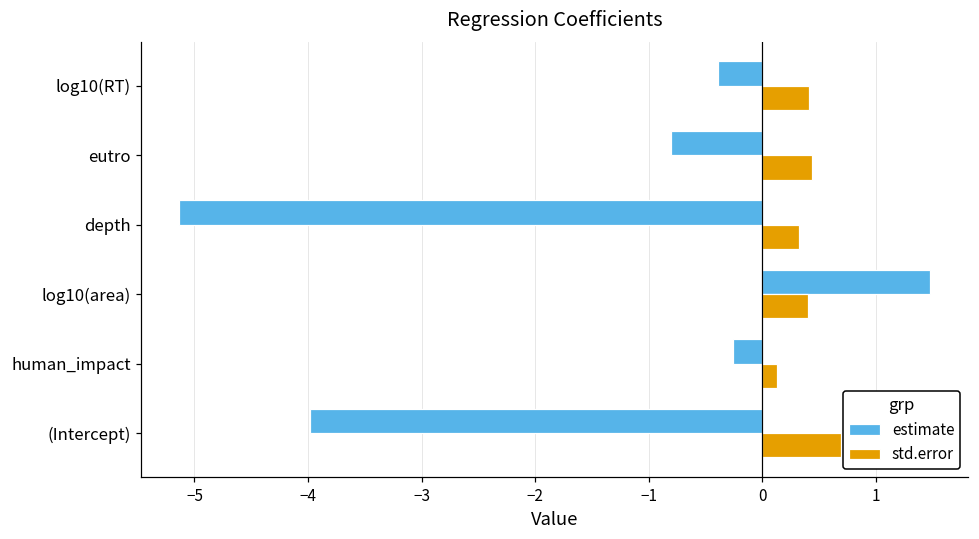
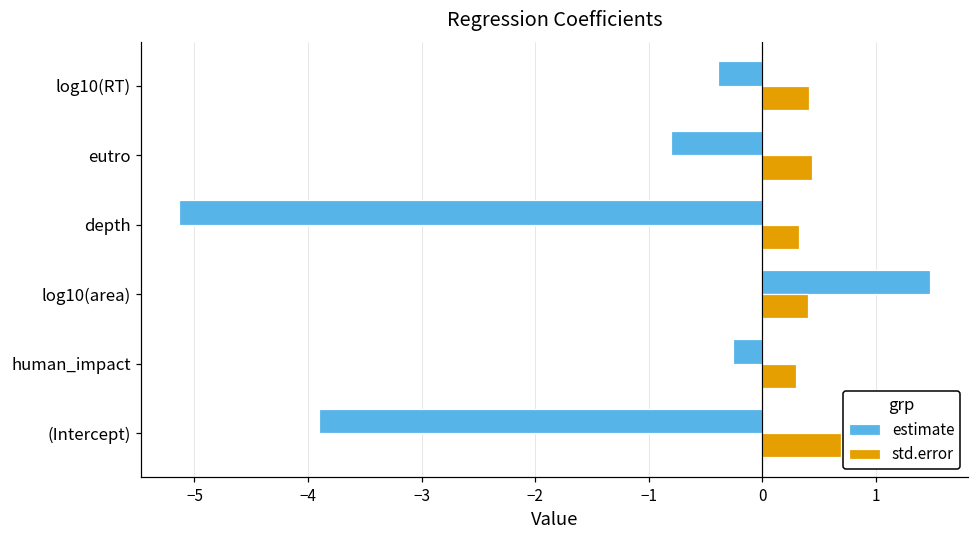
  {
    "estimate": {
      "log10(RT)": -0.39,
      "eutro": -0.80,
      "depth": -5.14,
      "log10(area)": 1.48,
      "human_impact": -0.25,
-     "(Intercept)": -3.99
+     "(Intercept)": -3.91
    },
    "std.error": {
      "log10(RT)": 0.42,
      "eutro": 0.44,
      "depth": 0.33,
      "log10(area)": 0.41,
-     "human_impact": 0.13,
+     "human_impact": 0.30,
      "(Intercept)": 0.69
    }
  }
